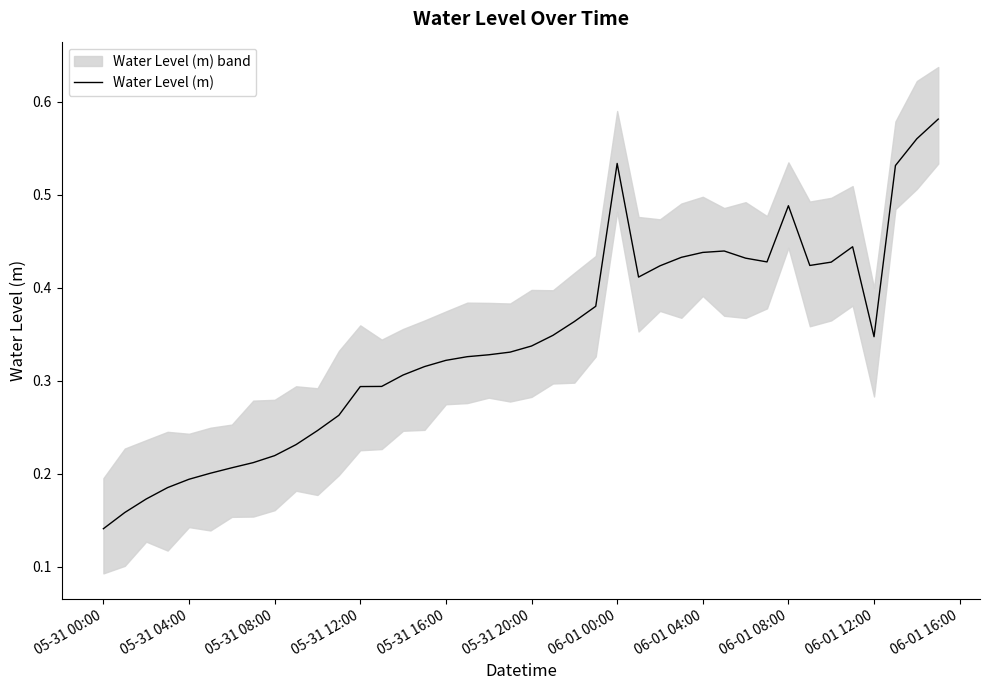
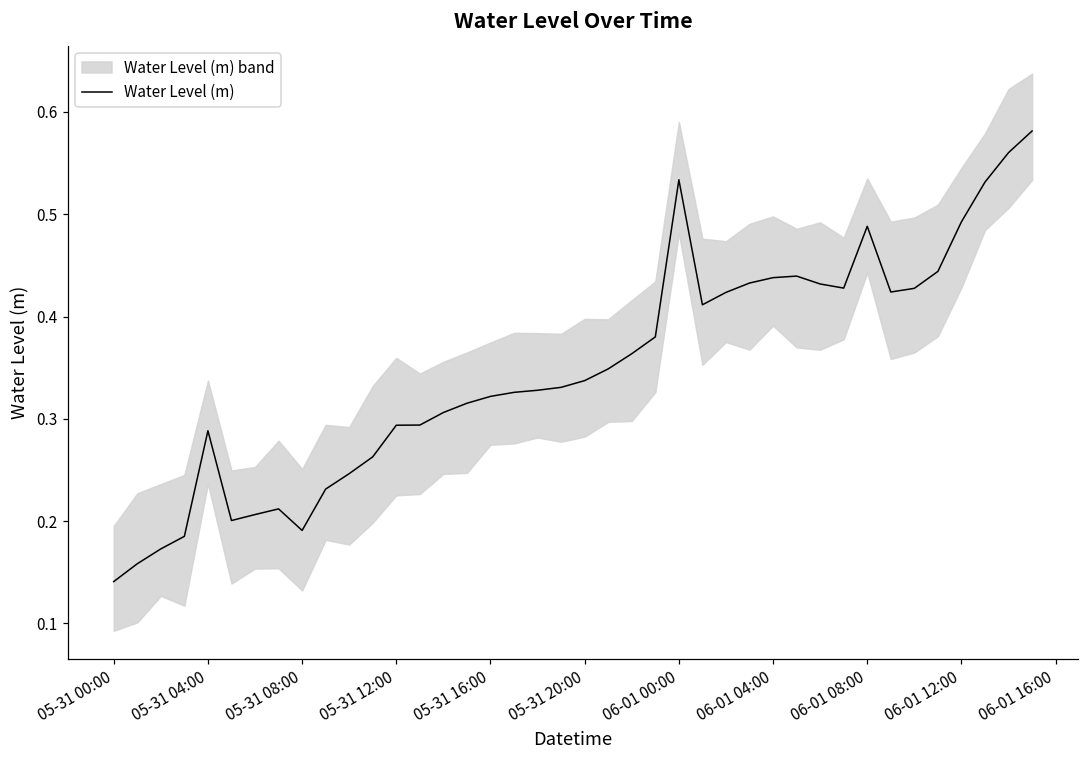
  {
    "Water Level (m)": {
      "05-31 00:00": 0.14,
-     "05-31 04:00": 0.19,
-     "05-31 08:00": 0.22,
+     "05-31 04:00": 0.29,
+     "05-31 08:00": 0.19,
      "05-31 12:00": 0.29,
      "05-31 16:00": 0.32,
      "05-31 20:00": 0.34,
      "06-01 00:00": 0.53,
      "06-01 04:00": 0.44,
      "06-01 08:00": 0.49,
-     "06-01 12:00": 0.35
+     "06-01 12:00": 0.49
    }
  }
